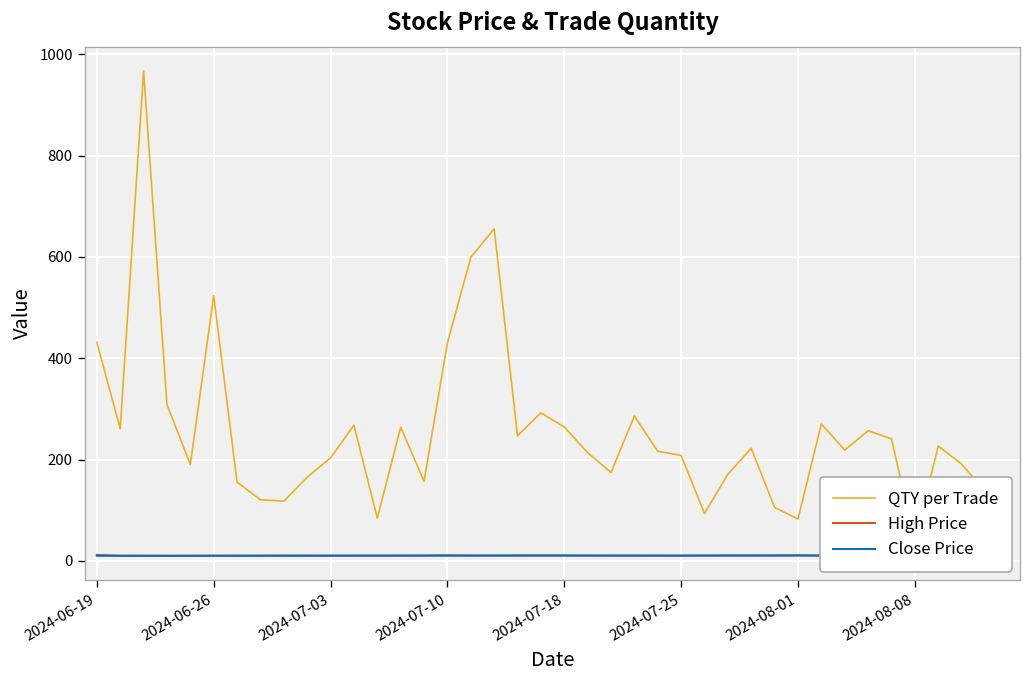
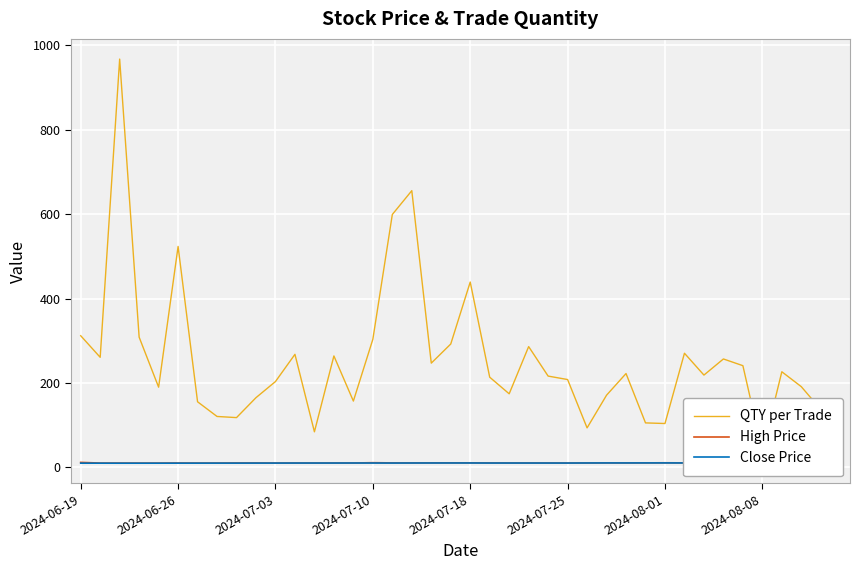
  {
    "QTY per Trade": {
-     "2024-06-19": 430,
+     "2024-06-19": 310,
      "2024-06-26": 520,
      "2024-07-03": 200,
-     "2024-07-10": 430,
-     "2024-07-18": 260,
+     "2024-07-10": 300,
+     "2024-07-18": 440,
      "2024-07-25": 210,
-     "2024-08-01": 80
+     "2024-08-01": 100
    }
  }
